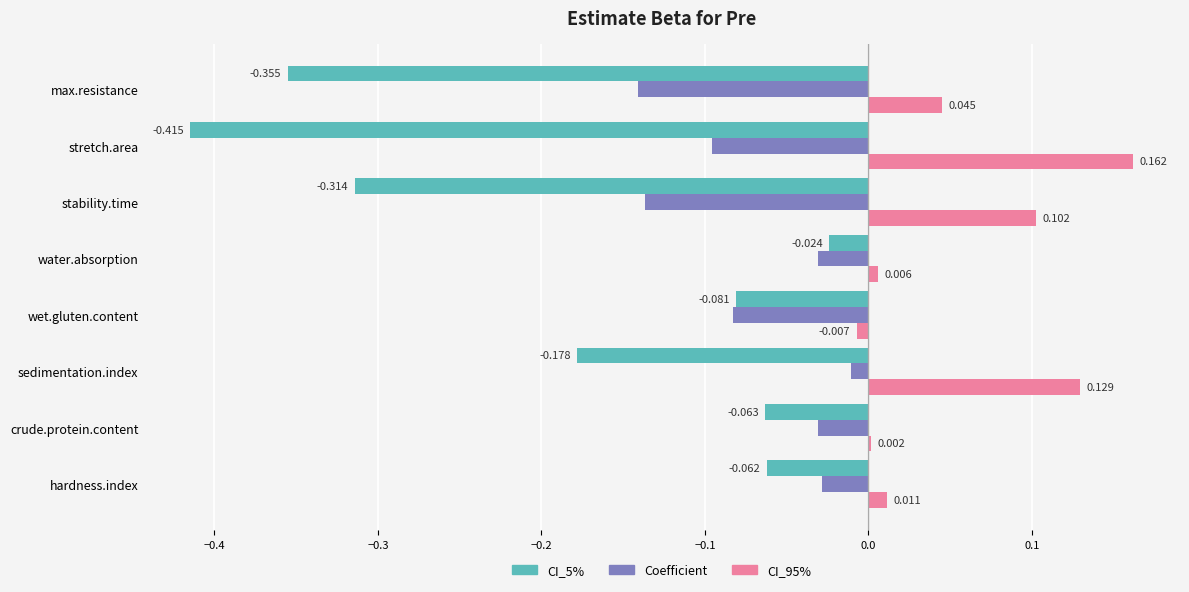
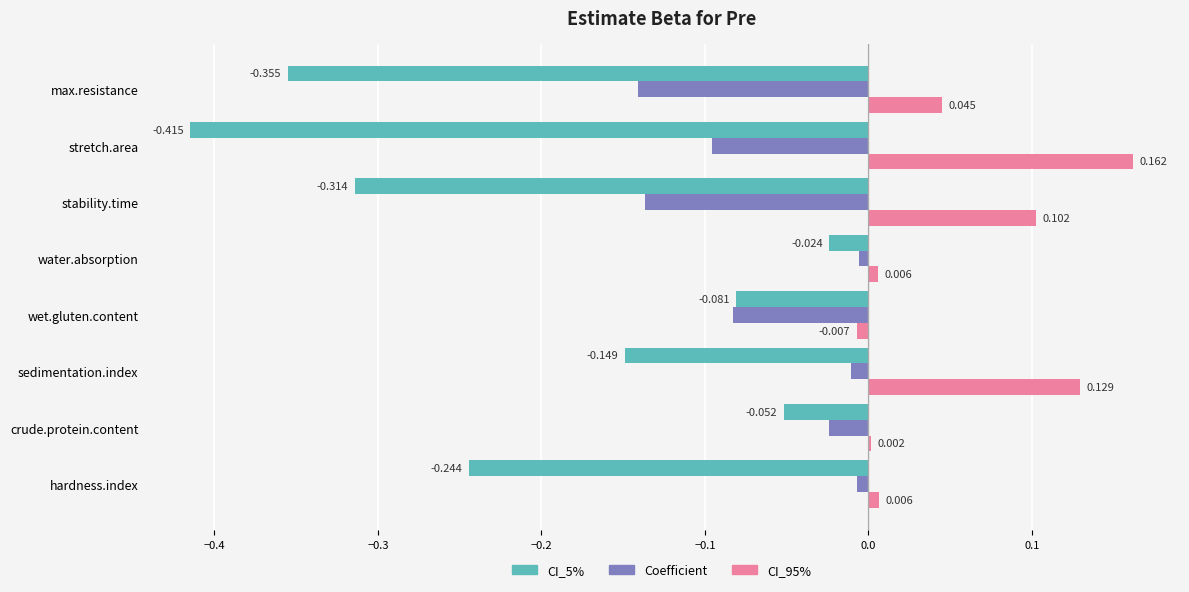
  {
    "CI_5%": {
      "max.resistance": -0.355,
      "stretch.area": -0.415,
      "stability.time": -0.314,
      "water.absorption": -0.024,
      "wet.gluten.content": -0.081,
-     "sedimentation.index": -0.178,
-     "crude.protein.content": -0.063,
-     "hardness.index": -0.062
+     "sedimentation.index": -0.149,
+     "crude.protein.content": -0.052,
+     "hardness.index": -0.244
    },
    "Coefficient": {
      "max.resistance": -0.141,
      "stretch.area": -0.096,
      "stability.time": -0.137,
-     "water.absorption": -0.031,
+     "water.absorption": -0.006,
      "wet.gluten.content": -0.083,
      "sedimentation.index": -0.011,
-     "crude.protein.content": -0.031,
-     "hardness.index": -0.028
+     "crude.protein.content": -0.024,
+     "hardness.index": -0.007
    },
    "CI_95%": {
      "max.resistance": 0.045,
      "stretch.area": 0.162,
      "stability.time": 0.102,
      "water.absorption": 0.006,
      "wet.gluten.content": -0.007,
      "sedimentation.index": 0.129,
      "crude.protein.content": 0.002,
-     "hardness.index": 0.011
+     "hardness.index": 0.006
    }
  }
